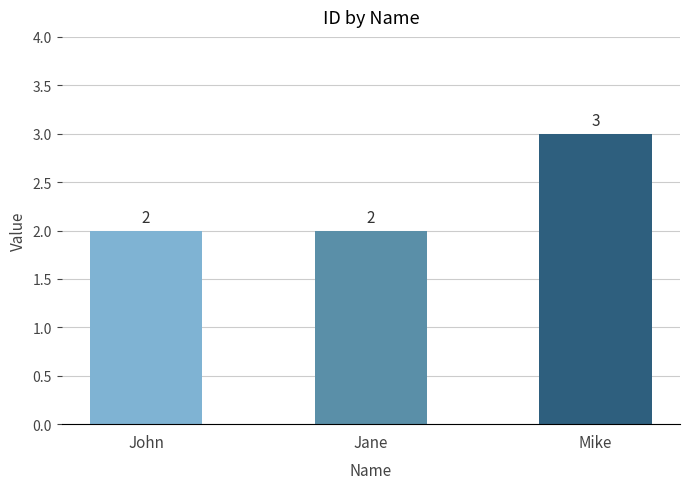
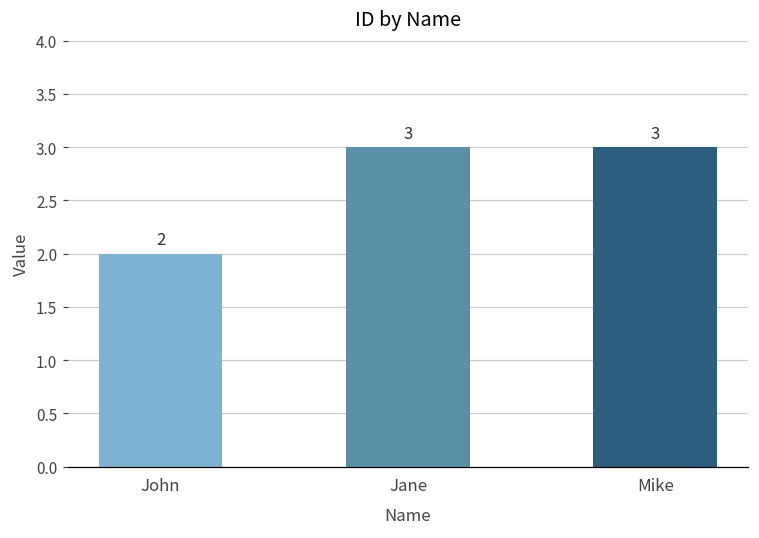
  {
    "John": 2,
-   "Jane": 2,
+   "Jane": 3,
    "Mike": 3
  }
